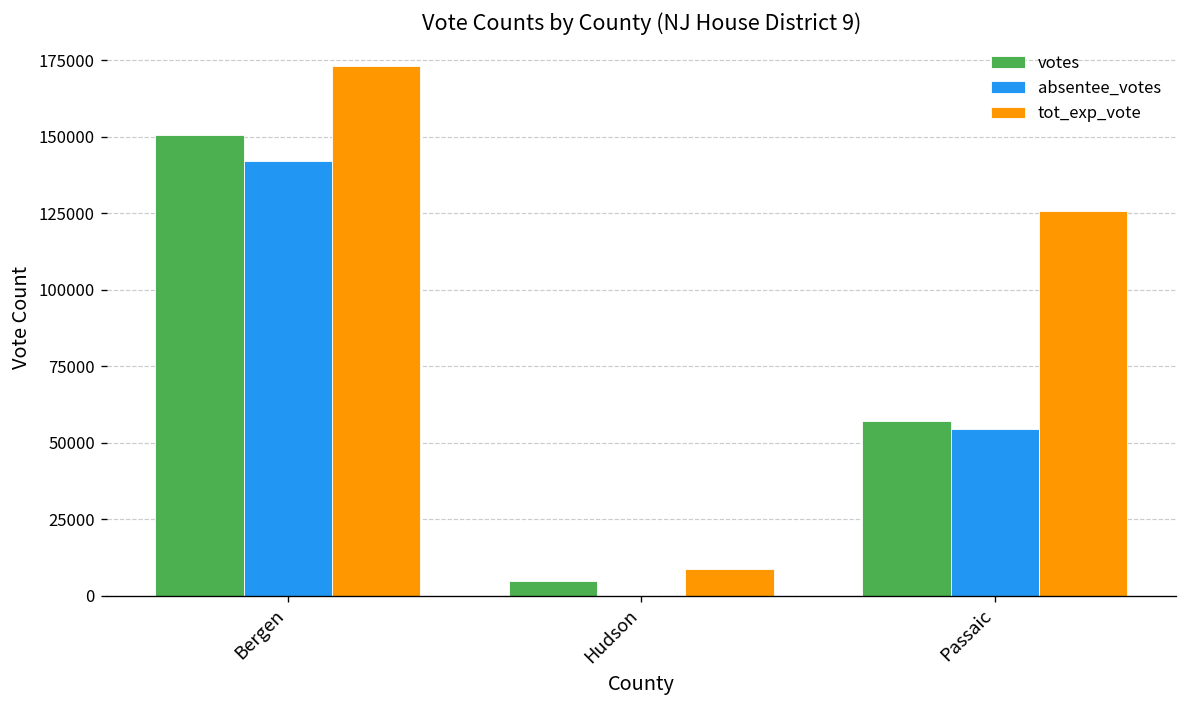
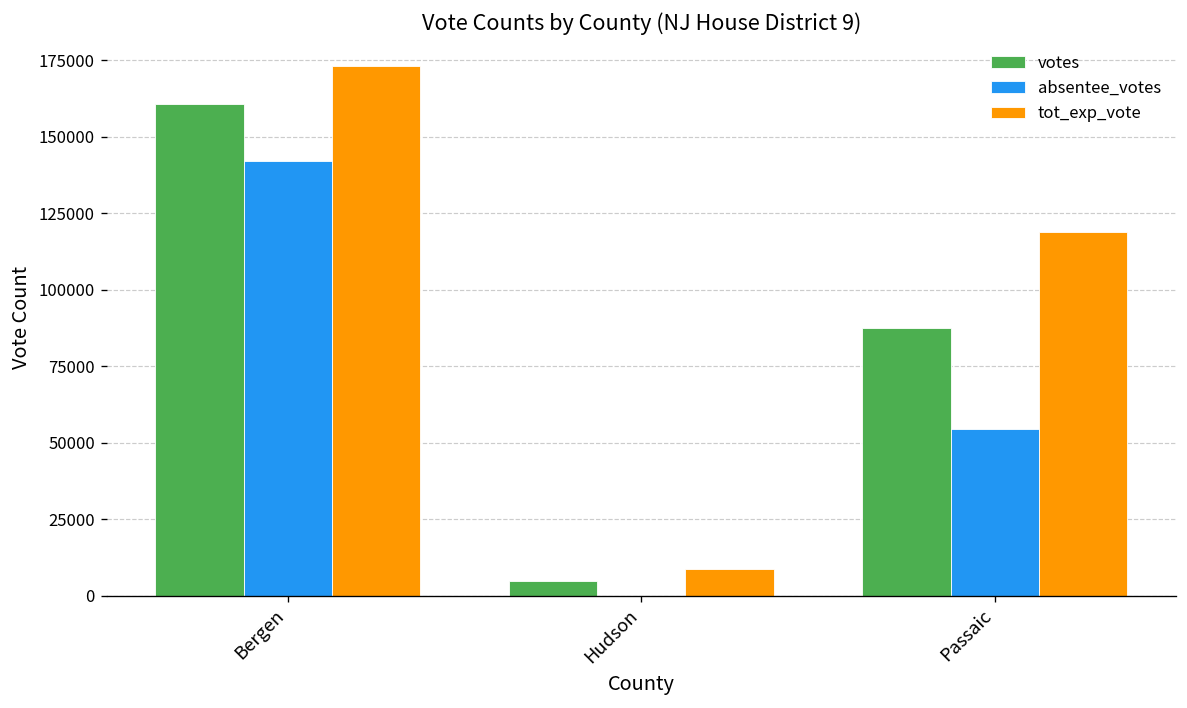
  {
    "votes": {
-     "Bergen": 150000,
+     "Bergen": 161000,
      "Hudson": 5000,
-     "Passaic": 57000
+     "Passaic": 88000
    },
    "absentee_votes": {
      "Bergen": 142000,
      "Hudson": 0,
      "Passaic": 54000
    },
    "tot_exp_vote": {
      "Bergen": 173000,
      "Hudson": 9000,
-     "Passaic": 126000
+     "Passaic": 119000
    }
  }
